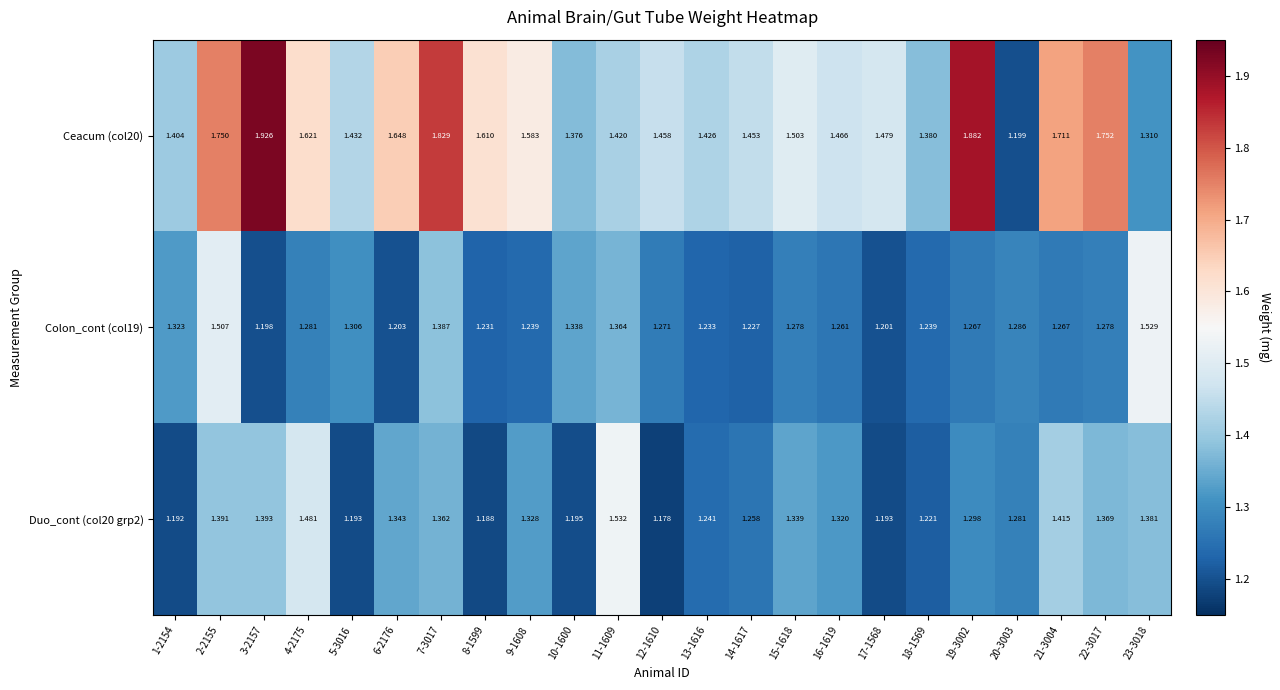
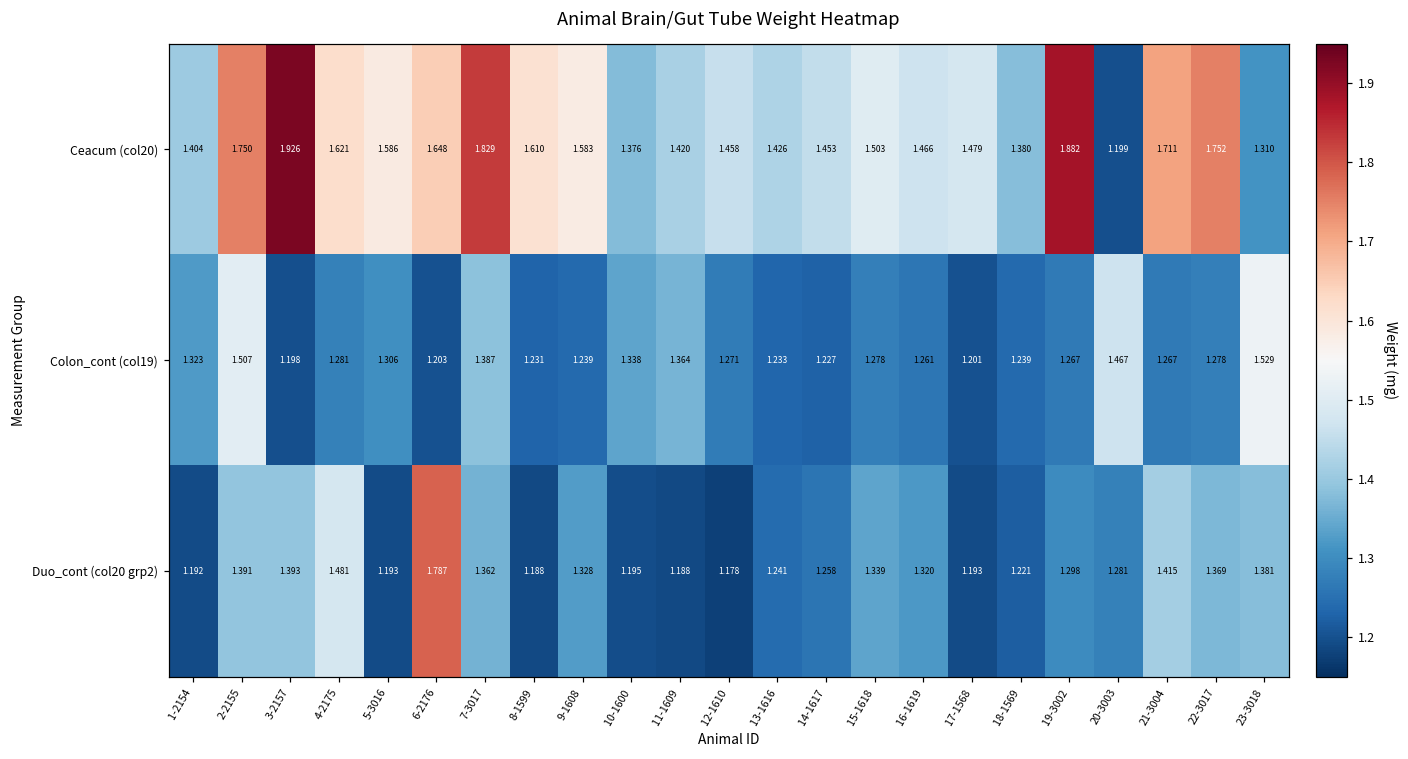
  {
    "Ceacum (col20)": {
      "1-2154": 1.404,
      "2-2155": 1.750,
      "3-2157": 1.926,
      "4-2175": 1.621,
-     "5-3016": 1.432,
+     "5-3016": 1.586,
      "6-2176": 1.648,
      "7-3017": 1.829,
      "8-1599": 1.610,
      "9-1608": 1.583,
      "10-1600": 1.376,
      "11-1609": 1.420,
      "12-1610": 1.458,
      "13-1616": 1.426,
      "14-1617": 1.453,
      "15-1618": 1.503,
      "16-1619": 1.466,
      "17-1568": 1.479,
      "18-1569": 1.380,
      "19-3002": 1.882,
      "20-3003": 1.199,
      "21-3004": 1.711,
      "22-3017": 1.752,
      "23-3018": 1.310
    },
    "Colon_cont (col19)": {
      "1-2154": 1.323,
      "2-2155": 1.507,
      "3-2157": 1.198,
      "4-2175": 1.281,
      "5-3016": 1.306,
      "6-2176": 1.203,
      "7-3017": 1.387,
      "8-1599": 1.231,
      "9-1608": 1.239,
      "10-1600": 1.338,
      "11-1609": 1.364,
      "12-1610": 1.271,
      "13-1616": 1.233,
      "14-1617": 1.227,
      "15-1618": 1.278,
      "16-1619": 1.261,
      "17-1568": 1.201,
      "18-1569": 1.239,
      "19-3002": 1.267,
-     "20-3003": 1.286,
+     "20-3003": 1.467,
      "21-3004": 1.267,
      "22-3017": 1.278,
      "23-3018": 1.529
    },
    "Duo_cont (col20 grp2)": {
      "1-2154": 1.192,
      "2-2155": 1.391,
      "3-2157": 1.393,
      "4-2175": 1.481,
      "5-3016": 1.193,
-     "6-2176": 1.343,
+     "6-2176": 1.787,
      "7-3017": 1.362,
      "8-1599": 1.188,
      "9-1608": 1.328,
      "10-1600": 1.195,
-     "11-1609": 1.532,
+     "11-1609": 1.188,
      "12-1610": 1.178,
      "13-1616": 1.241,
      "14-1617": 1.258,
      "15-1618": 1.339,
      "16-1619": 1.320,
      "17-1568": 1.193,
      "18-1569": 1.221,
      "19-3002": 1.298,
      "20-3003": 1.281,
      "21-3004": 1.415,
      "22-3017": 1.369,
      "23-3018": 1.381
    }
  }
